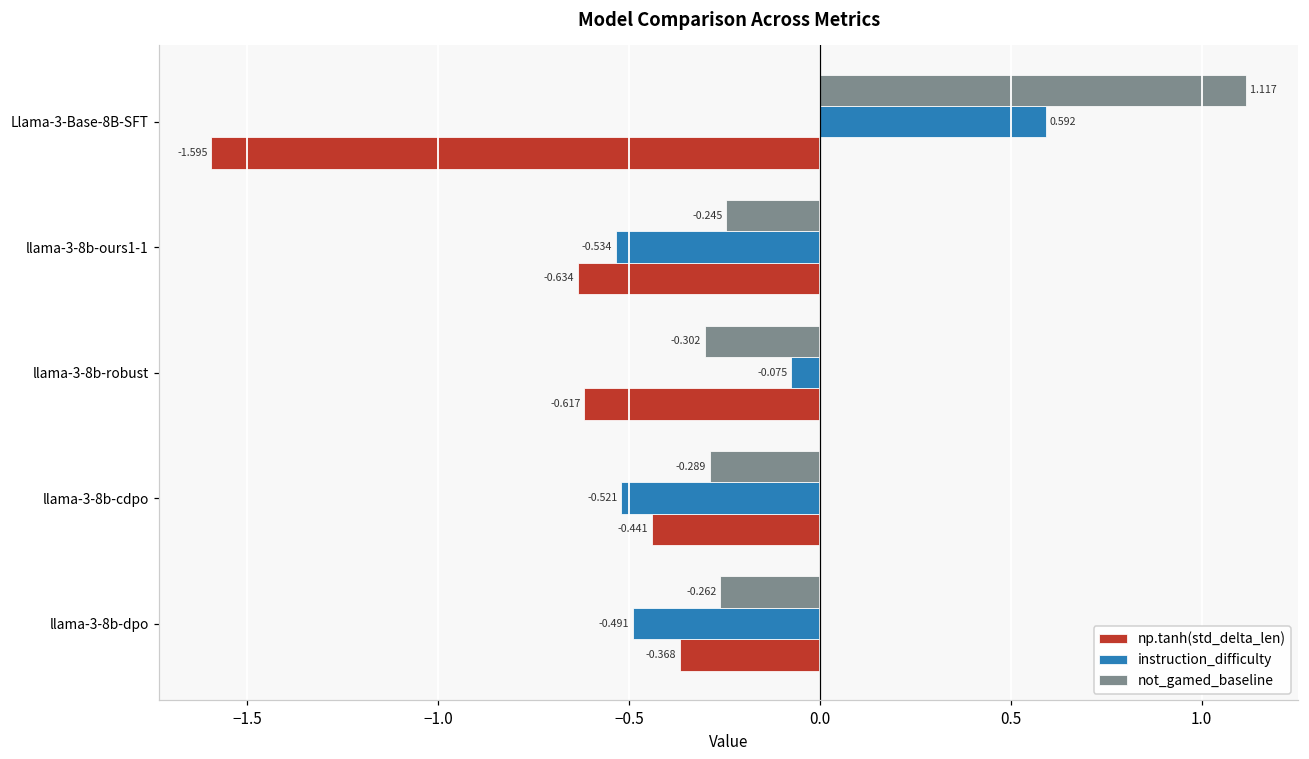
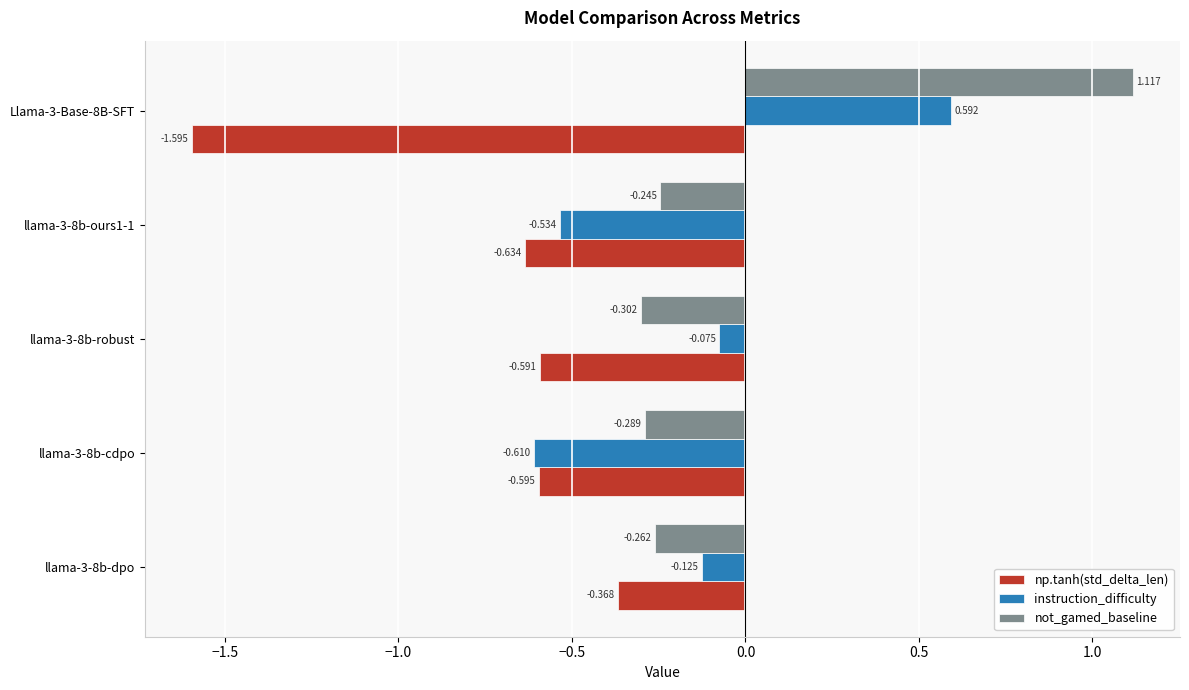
  {
    "np.tanh(std_delta_len)": {
      "Llama-3-Base-8B-SFT": -1.595,
      "llama-3-8b-ours1-1": -0.634,
-     "llama-3-8b-robust": -0.617,
-     "llama-3-8b-cdpo": -0.441,
+     "llama-3-8b-robust": -0.591,
+     "llama-3-8b-cdpo": -0.595,
      "llama-3-8b-dpo": -0.368
    },
    "instruction_difficulty": {
      "Llama-3-Base-8B-SFT": 0.592,
      "llama-3-8b-ours1-1": -0.534,
      "llama-3-8b-robust": -0.075,
-     "llama-3-8b-cdpo": -0.521,
-     "llama-3-8b-dpo": -0.491
+     "llama-3-8b-cdpo": -0.610,
+     "llama-3-8b-dpo": -0.125
    },
    "not_gamed_baseline": {
      "Llama-3-Base-8B-SFT": 1.117,
      "llama-3-8b-ours1-1": -0.245,
      "llama-3-8b-robust": -0.302,
      "llama-3-8b-cdpo": -0.289,
      "llama-3-8b-dpo": -0.262
    }
  }
